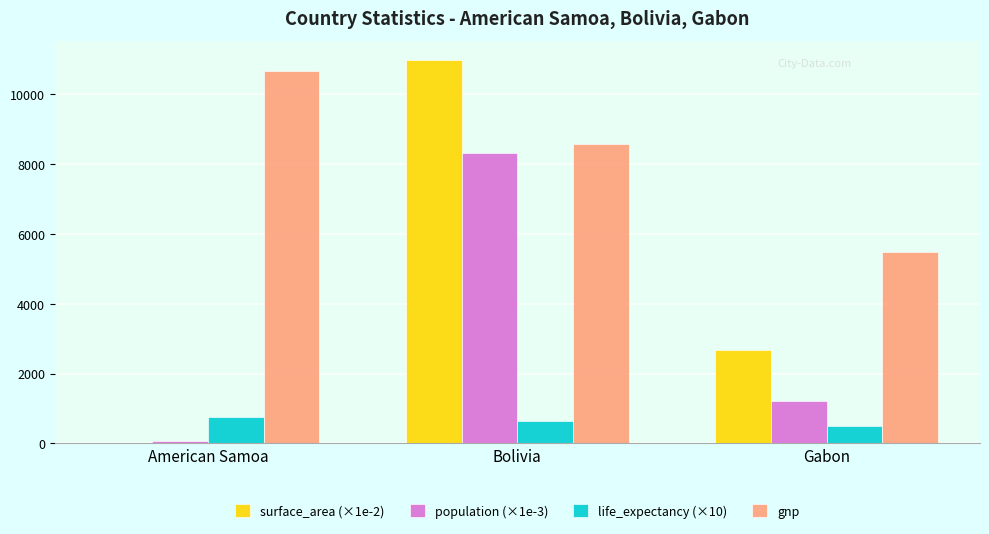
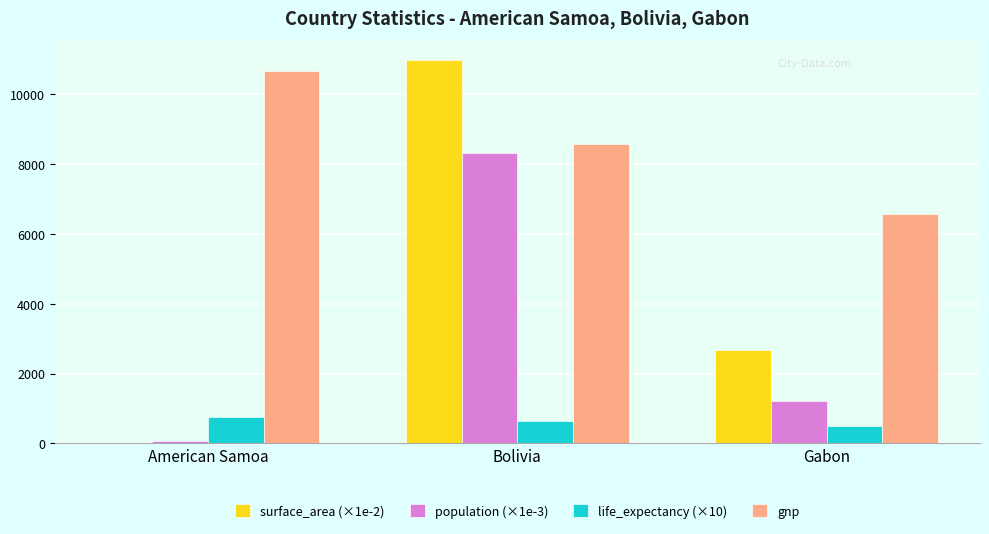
  {
    "surface_area (×1e-2)": {
      "Bolivia": 11000,
      "Gabon": 2700
    },
    "population (×1e-3)": {
      "Bolivia": 8300,
      "Gabon": 1200
    },
    "life_expectancy (×10)": {
      "American Samoa": 800,
      "Bolivia": 600,
      "Gabon": 500
    },
    "gnp": {
      "American Samoa": 10700,
      "Bolivia": 8600,
-     "Gabon": 5500
+     "Gabon": 6600
    }
  }
